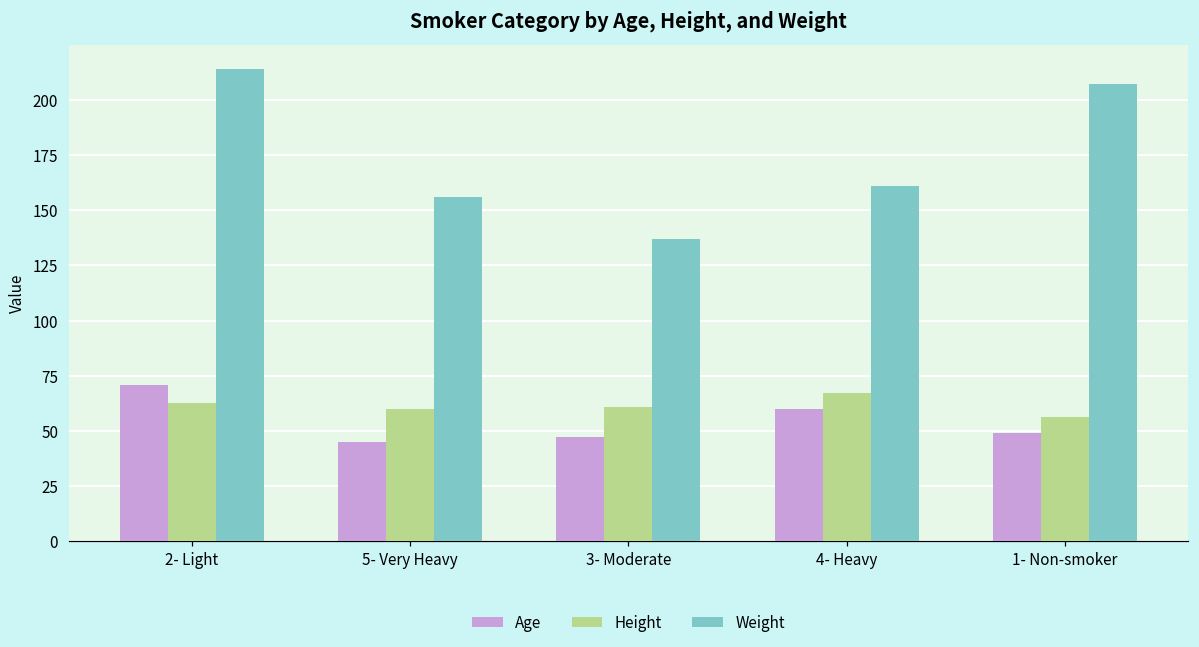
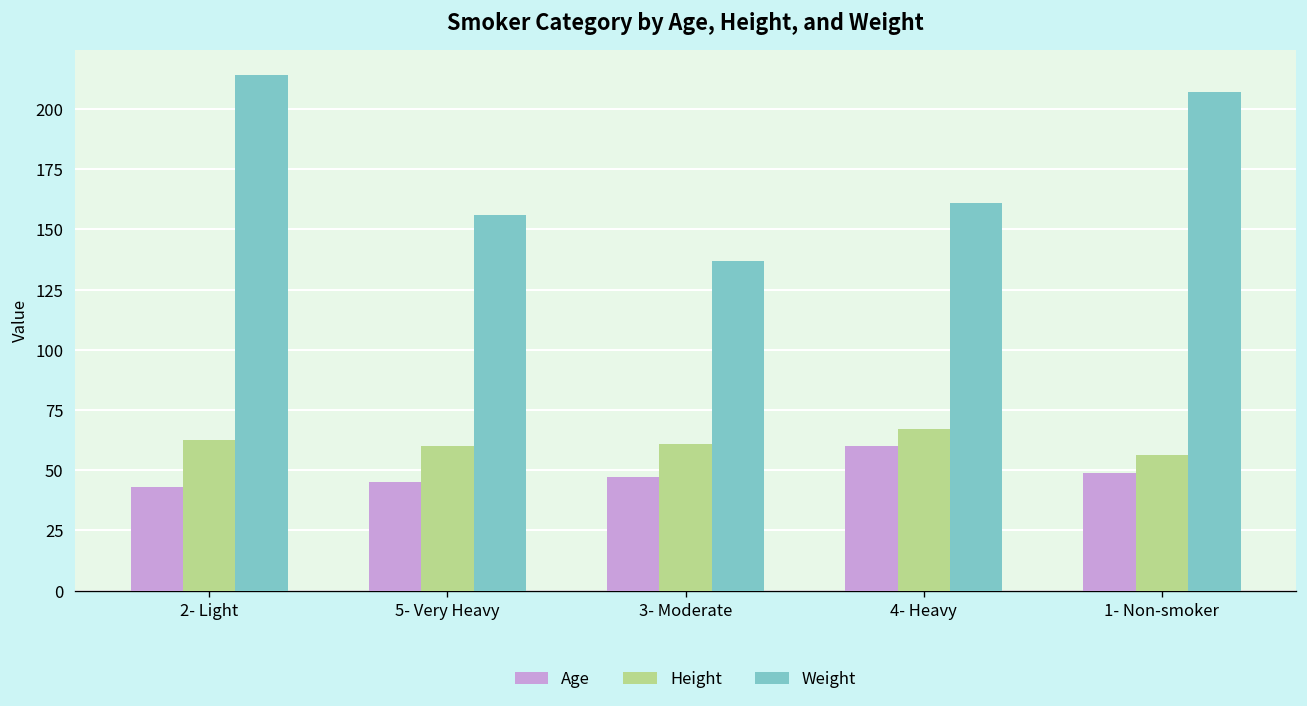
  {
    "Age": {
-     "2- Light": 71,
+     "2- Light": 43,
      "5- Very Heavy": 45,
      "3- Moderate": 47,
      "4- Heavy": 60,
      "1- Non-smoker": 49
    },
    "Height": {
      "2- Light": 63,
      "5- Very Heavy": 60,
      "3- Moderate": 61,
      "4- Heavy": 67,
      "1- Non-smoker": 57
    },
    "Weight": {
      "2- Light": 214,
      "5- Very Heavy": 156,
      "3- Moderate": 137,
      "4- Heavy": 161,
      "1- Non-smoker": 207
    }
  }
